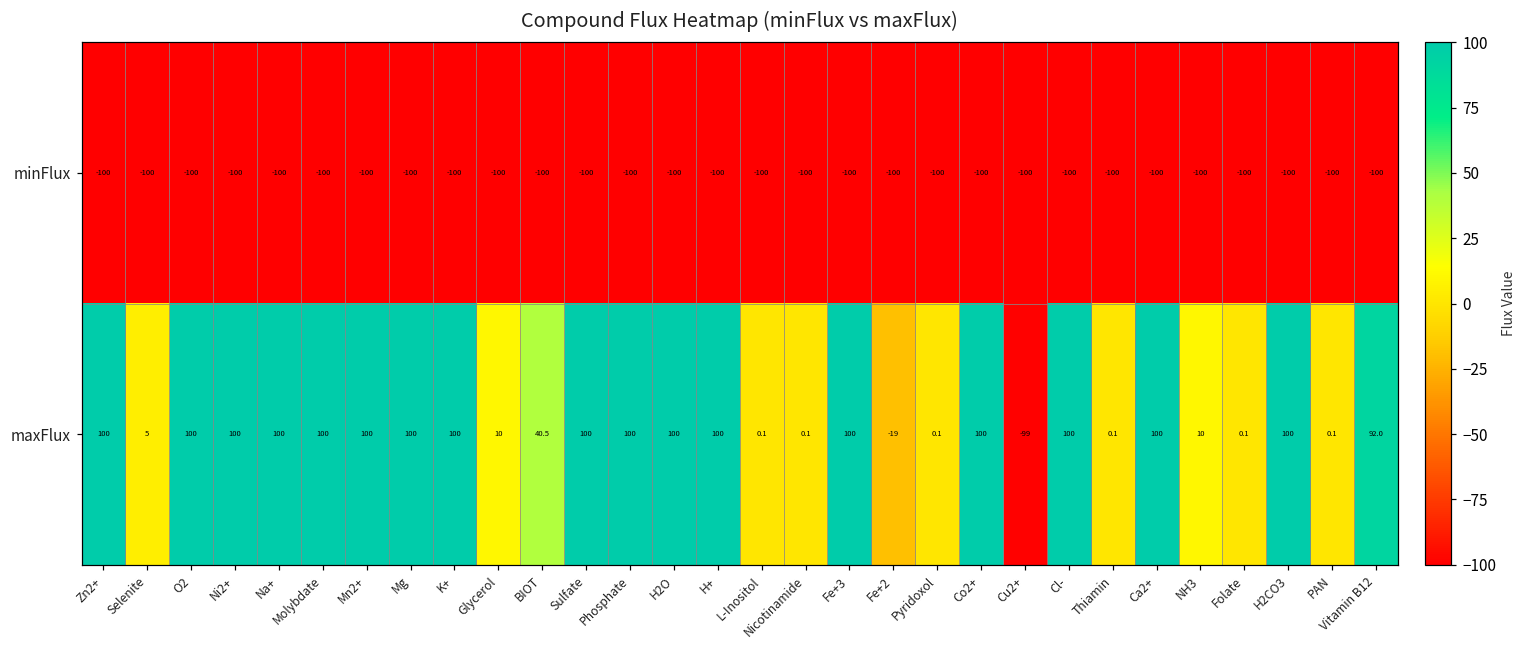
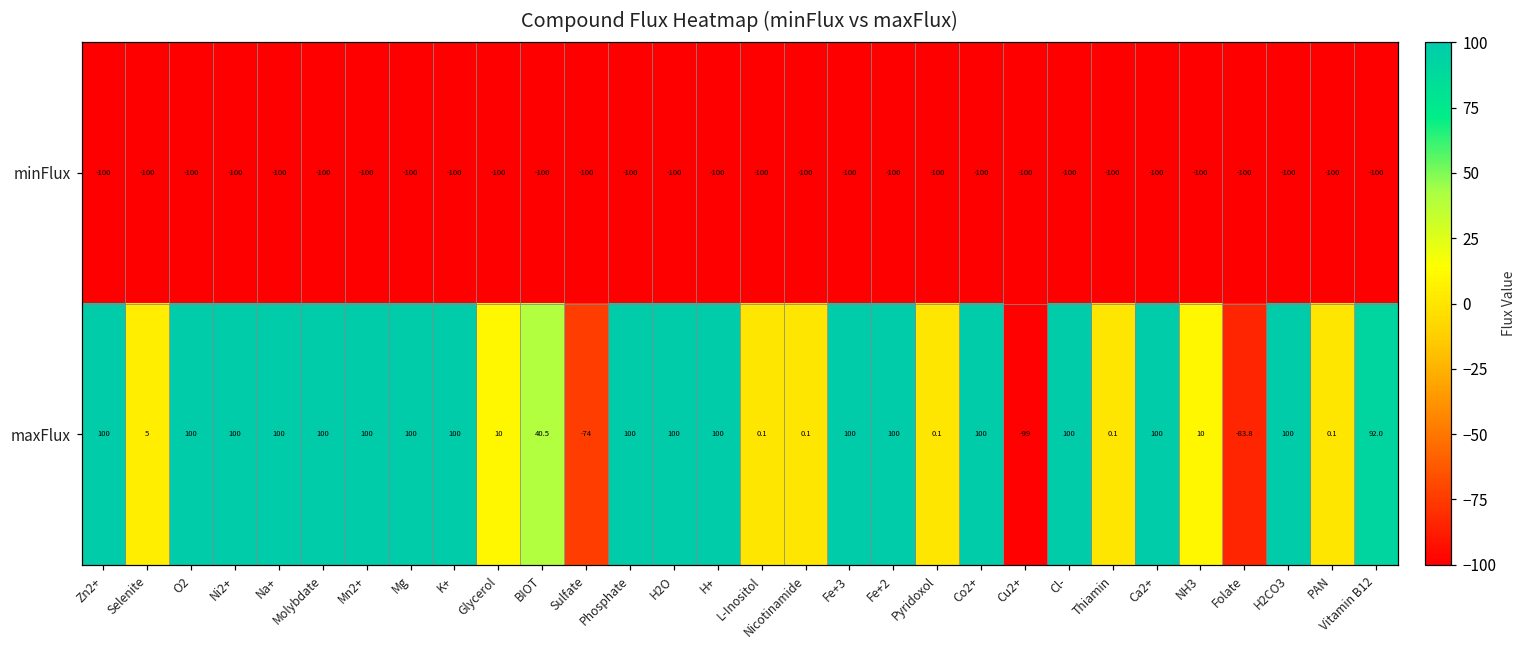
  {
    "minFlux": {
      "Zn2+": -100,
      "Selenite": -100,
      "O2": -100,
      "Ni2+": -100,
      "Na+": -100,
      "Molybdate": -100,
      "Mn2+": -100,
      "Mg": -100,
      "K+": -100,
      "Glycerol": -100,
      "BIOT": -100,
      "Sulfate": -100,
      "Phosphate": -100,
      "H2O": -100,
      "H+": -100,
      "L-Inositol": -100,
      "Nicotinamide": -100,
      "Fe+3": -100,
      "Fe+2": -100,
      "Pyridoxol": -100,
      "Co2+": -100,
      "Cu2+": -100,
      "Cl-": -100,
      "Thiamin": -100,
      "Ca2+": -100,
      "NH3": -100,
      "Folate": -100,
      "H2CO3": -100,
      "PAN": -100,
      "Vitamin B12": -100
    },
    "maxFlux": {
      "Zn2+": 100,
      "Selenite": 5,
      "O2": 100,
      "Ni2+": 100,
      "Na+": 100,
      "Molybdate": 100,
      "Mn2+": 100,
      "Mg": 100,
      "K+": 100,
      "Glycerol": 10,
      "BIOT": 40.5,
-     "Sulfate": 100,
+     "Sulfate": -74,
      "Phosphate": 100,
      "H2O": 100,
      "H+": 100,
      "L-Inositol": 0.1,
      "Nicotinamide": 0.1,
      "Fe+3": 100,
-     "Fe+2": -19,
+     "Fe+2": 100,
      "Pyridoxol": 0.1,
      "Co2+": 100,
      "Cu2+": -99,
      "Cl-": 100,
      "Thiamin": 0.1,
      "Ca2+": 100,
      "NH3": 10,
-     "Folate": 0.1,
+     "Folate": -83.8,
      "H2CO3": 100,
      "PAN": 0.1,
      "Vitamin B12": 92.0
    }
  }
